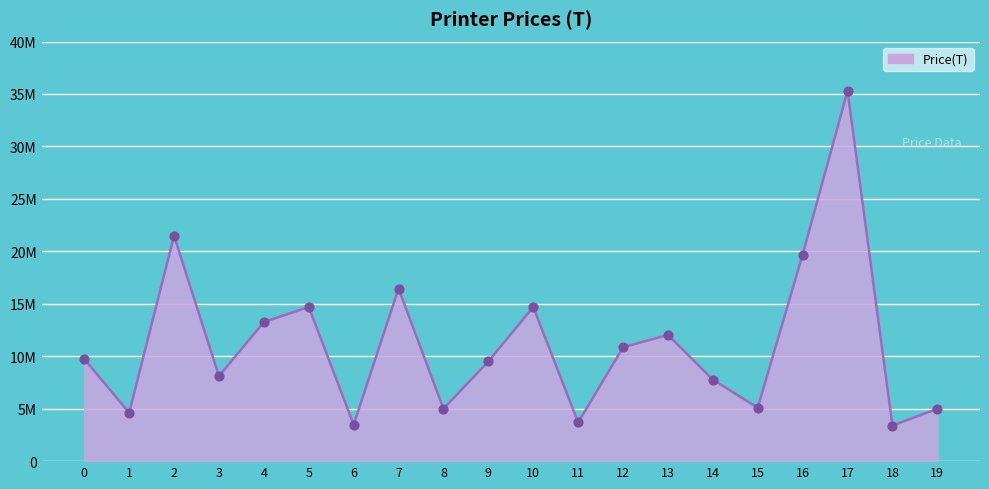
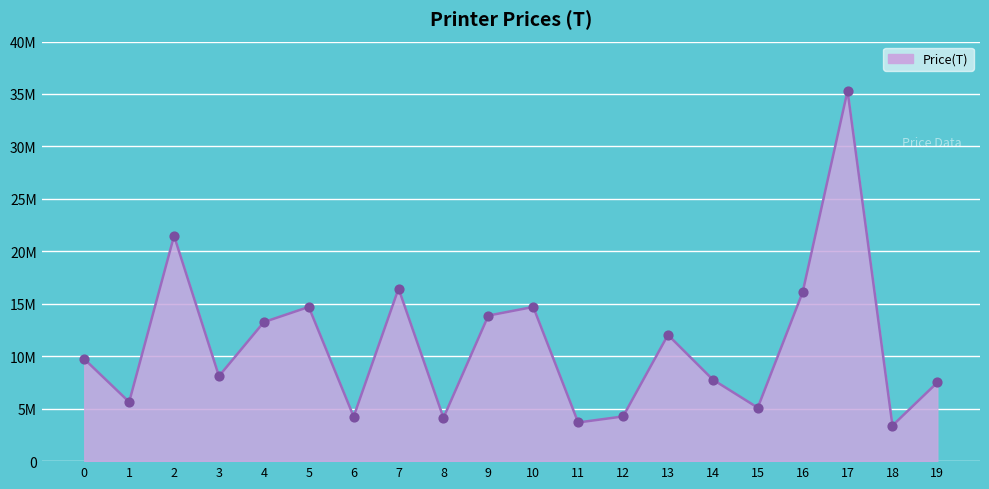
  {
    "0": 9700000,
-   "1": 4600000,
+   "1": 5600000,
    "2": 21500000,
    "3": 8100000,
    "4": 13300000,
    "5": 14700000,
-   "6": 3500000,
+   "6": 4200000,
    "7": 16500000,
-   "8": 5000000,
-   "9": 9500000,
+   "8": 4100000,
+   "9": 13900000,
    "10": 14700000,
    "11": 3700000,
-   "12": 10900000,
+   "12": 4300000,
    "13": 12000000,
    "14": 7800000,
    "15": 5100000,
-   "16": 19700000,
+   "16": 16100000,
    "17": 35300000,
    "18": 3400000,
-   "19": 5000000
+   "19": 7500000
  }
